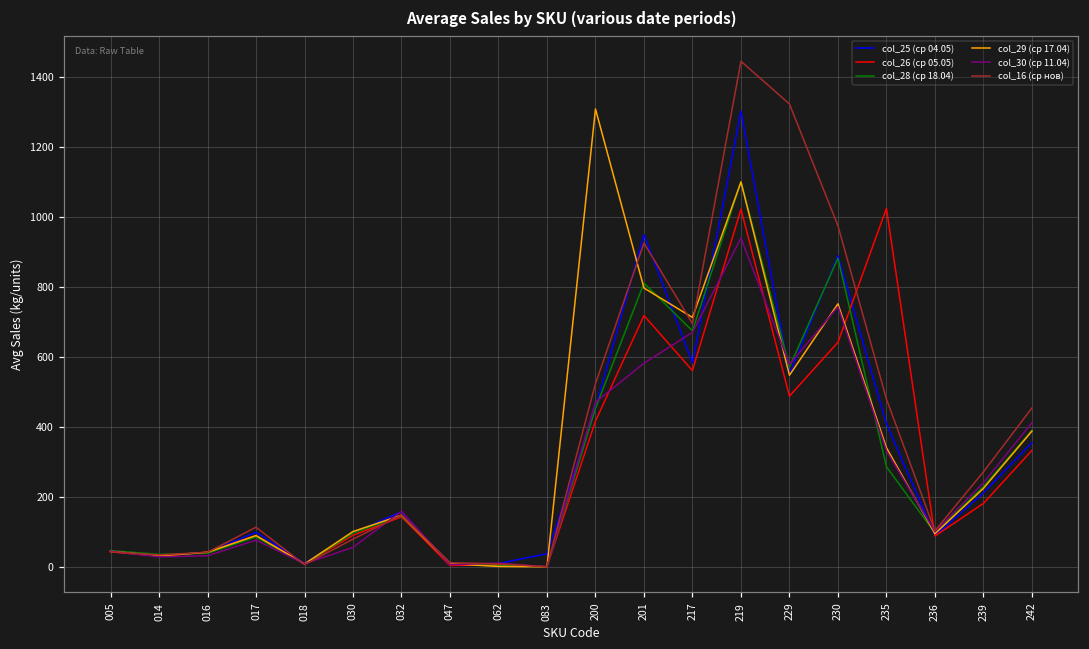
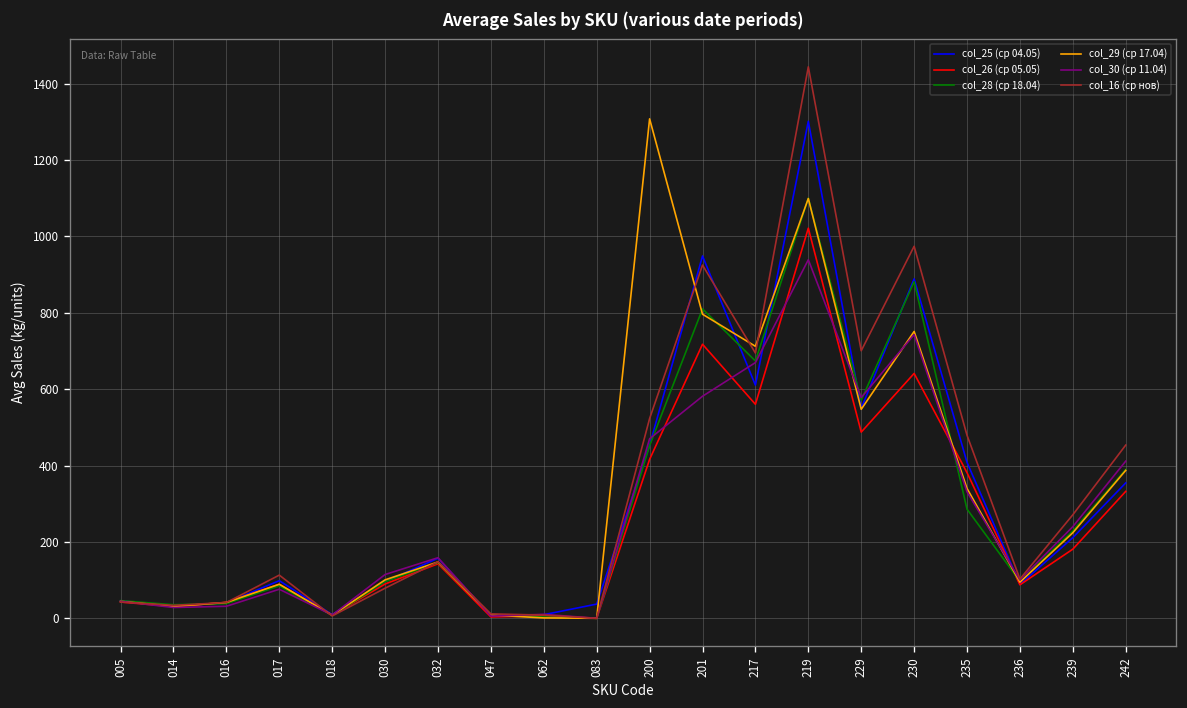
  {
    "col_25 (ср 04.05)": {
      "017": 100,
      "083": 40,
      "201": 950,
-     "217": 580,
+     "217": 610,
      "219": 1300,
      "235": 410,
      "239": 210,
      "242": 350
    },
    "col_26 (ср 05.05)": {
      "200": 420,
      "201": 720,
      "217": 560,
      "219": 1020,
      "229": 490,
      "230": 640,
-     "235": 1020,
+     "235": 380,
      "239": 180,
      "242": 330
    },
    "col_28 (ср 18.04)": {
      "201": 810,
      "235": 290
    },
    "col_29 (ср 17.04)": {
      "200": 1310,
      "201": 800,
      "217": 710,
      "230": 750,
      "235": 340
    },
    "col_30 (ср 11.04)": {
      "017": 80,
-     "030": 60,
+     "030": 110,
      "200": 470,
      "201": 580,
      "219": 940,
      "230": 740,
      "235": 330,
      "239": 240,
      "242": 410
    },
    "col_16 (ср нов)": {
      "017": 110,
      "030": 80,
      "200": 520,
      "201": 920,
      "217": 690,
      "219": 1440,
-     "229": 1320,
+     "229": 700,
      "230": 970,
      "235": 480,
      "239": 270,
      "242": 450
    }
  }
